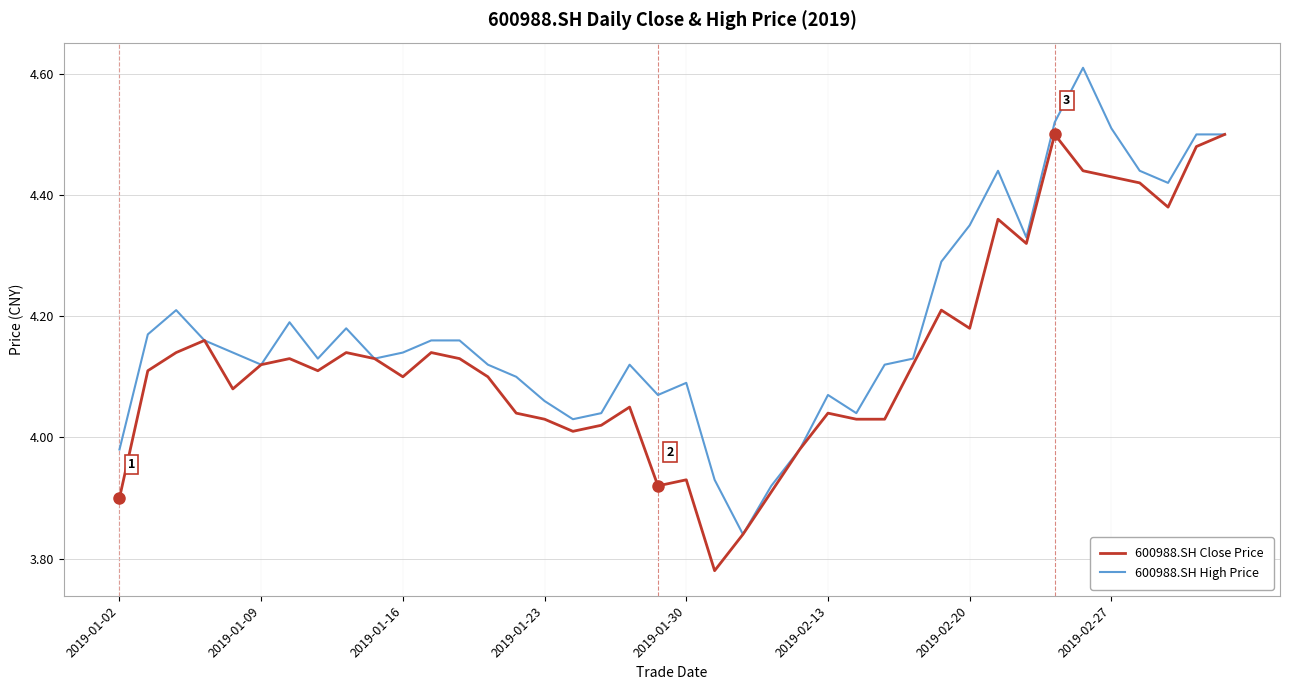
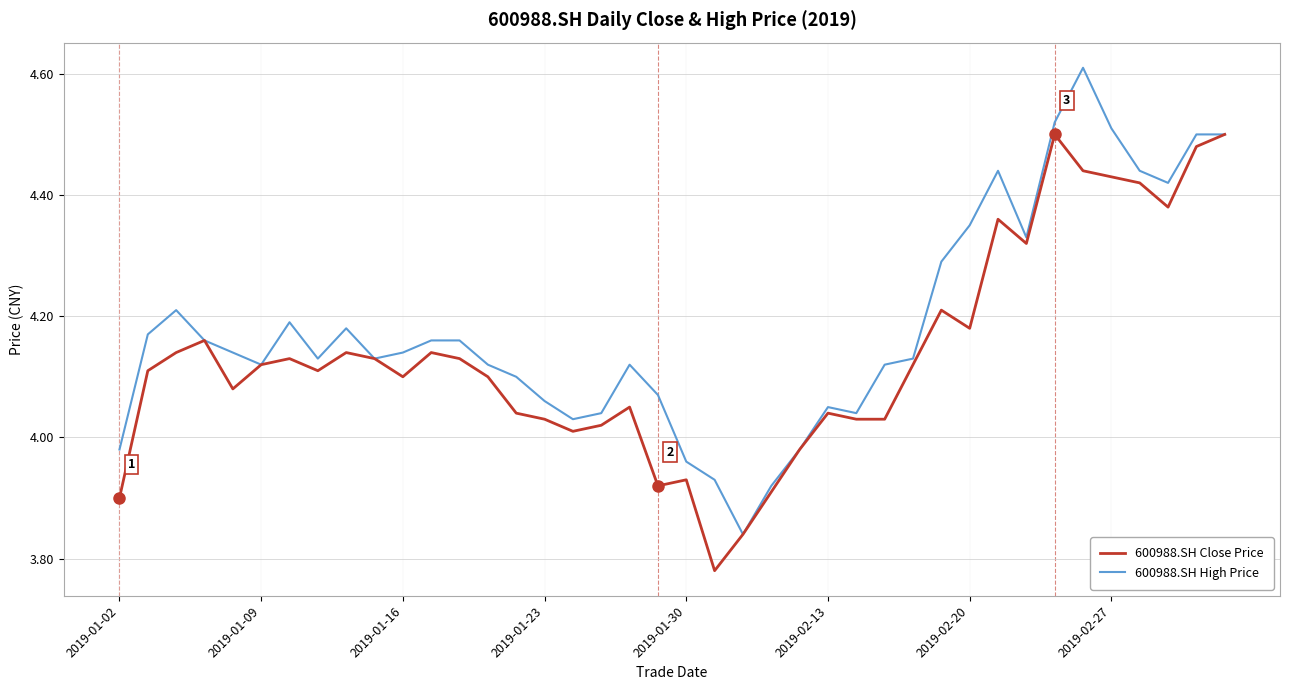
  {
    "600988.SH High Price": {
      "2019-01-16": 4.14,
      "2019-01-23": 4.06,
-     "2019-01-30": 4.09,
-     "2019-02-13": 4.07,
+     "2019-01-30": 3.96,
+     "2019-02-13": 4.05,
      "2019-02-20": 4.35,
      "2019-02-27": 4.51
    }
  }
